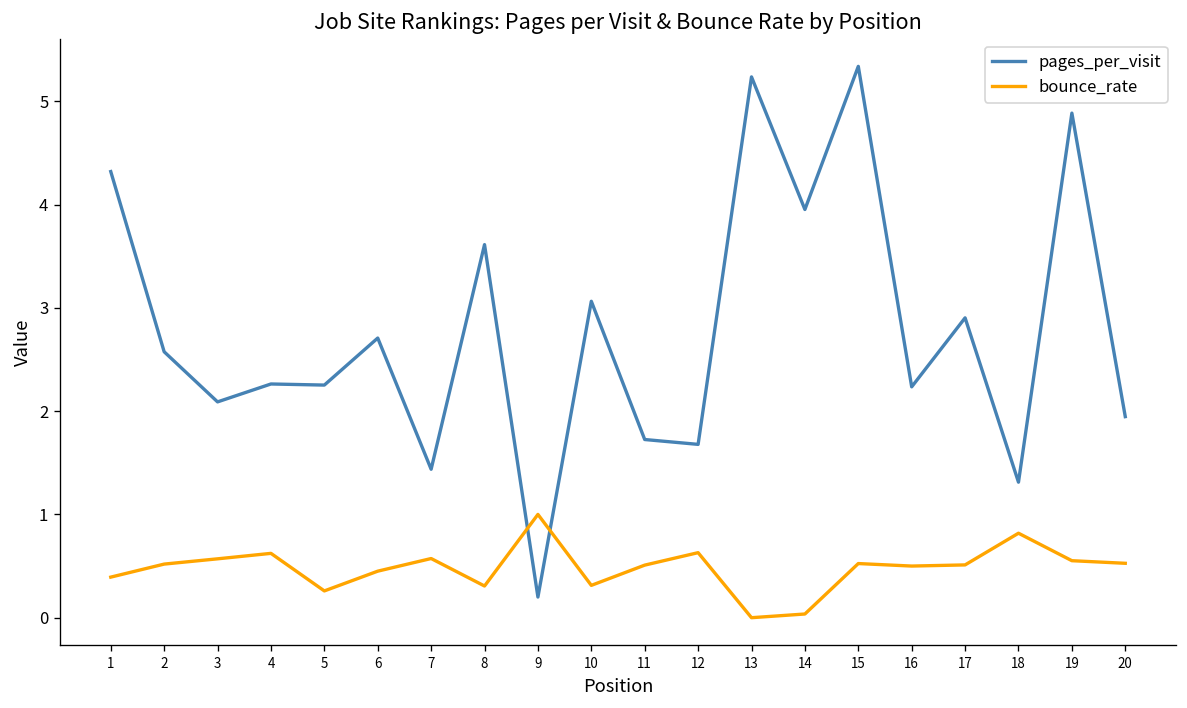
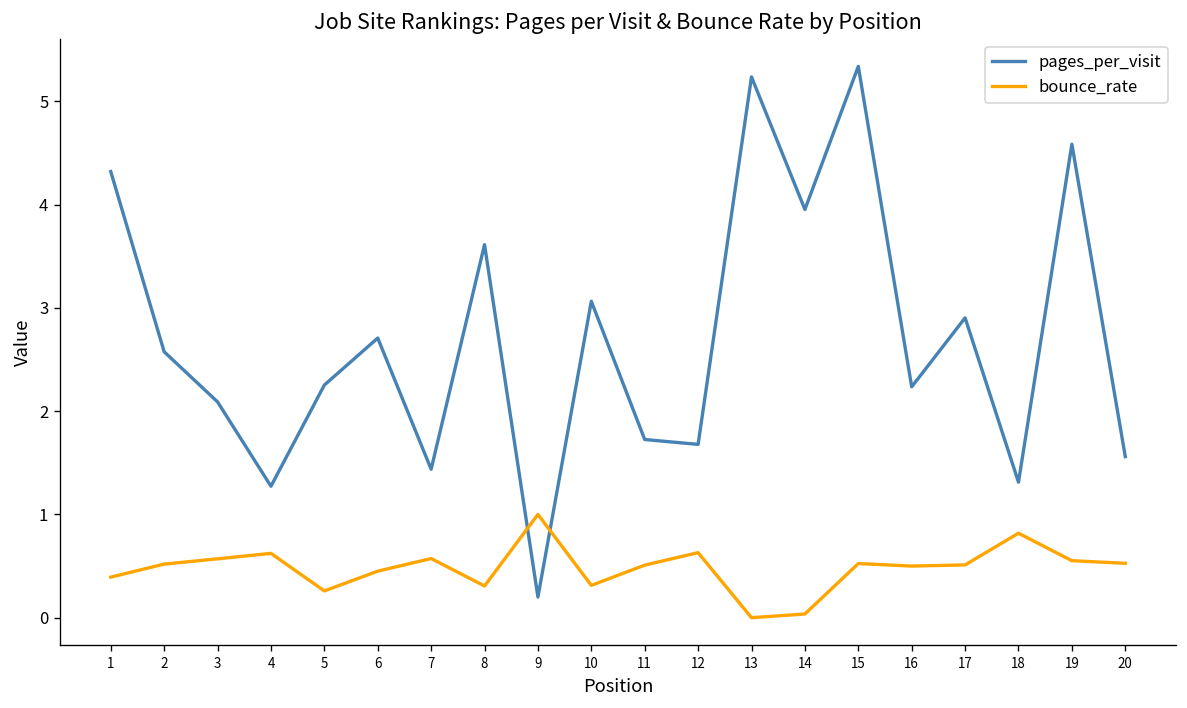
  {
    "pages_per_visit": {
      "1": 4.3,
      "2": 2.6,
      "3": 2.1,
-     "4": 2.3,
+     "4": 1.3,
      "5": 2.3,
      "6": 2.7,
      "7": 1.4,
      "8": 3.6,
      "9": 0.2,
      "10": 3.1,
      "11": 1.7,
      "12": 1.7,
      "13": 5.2,
      "14": 4.0,
      "15": 5.3,
      "16": 2.2,
      "17": 2.9,
      "18": 1.3,
-     "19": 4.9,
-     "20": 1.9
+     "19": 4.6,
+     "20": 1.6
    },
    "bounce_rate": {
      "1": 0.4,
      "2": 0.5,
      "3": 0.6,
      "4": 0.6,
      "5": 0.3,
      "6": 0.5,
      "7": 0.6,
      "8": 0.3,
      "9": 1.0,
      "10": 0.3,
      "11": 0.5,
      "12": 0.6,
      "13": 0.0,
      "14": 0.0,
      "15": 0.5,
      "16": 0.5,
      "17": 0.5,
      "18": 0.8,
      "19": 0.6,
      "20": 0.5
    }
  }
